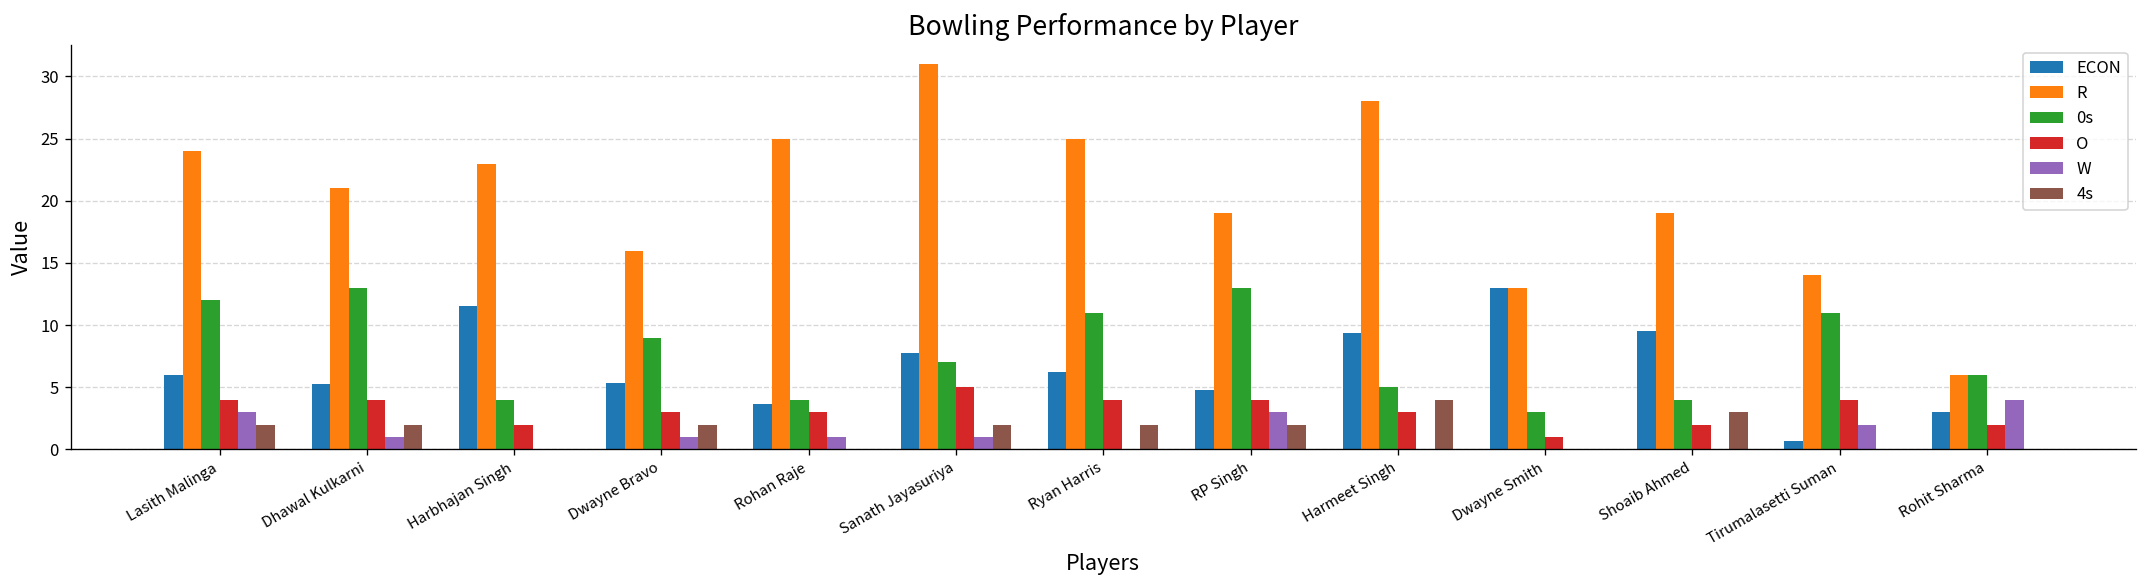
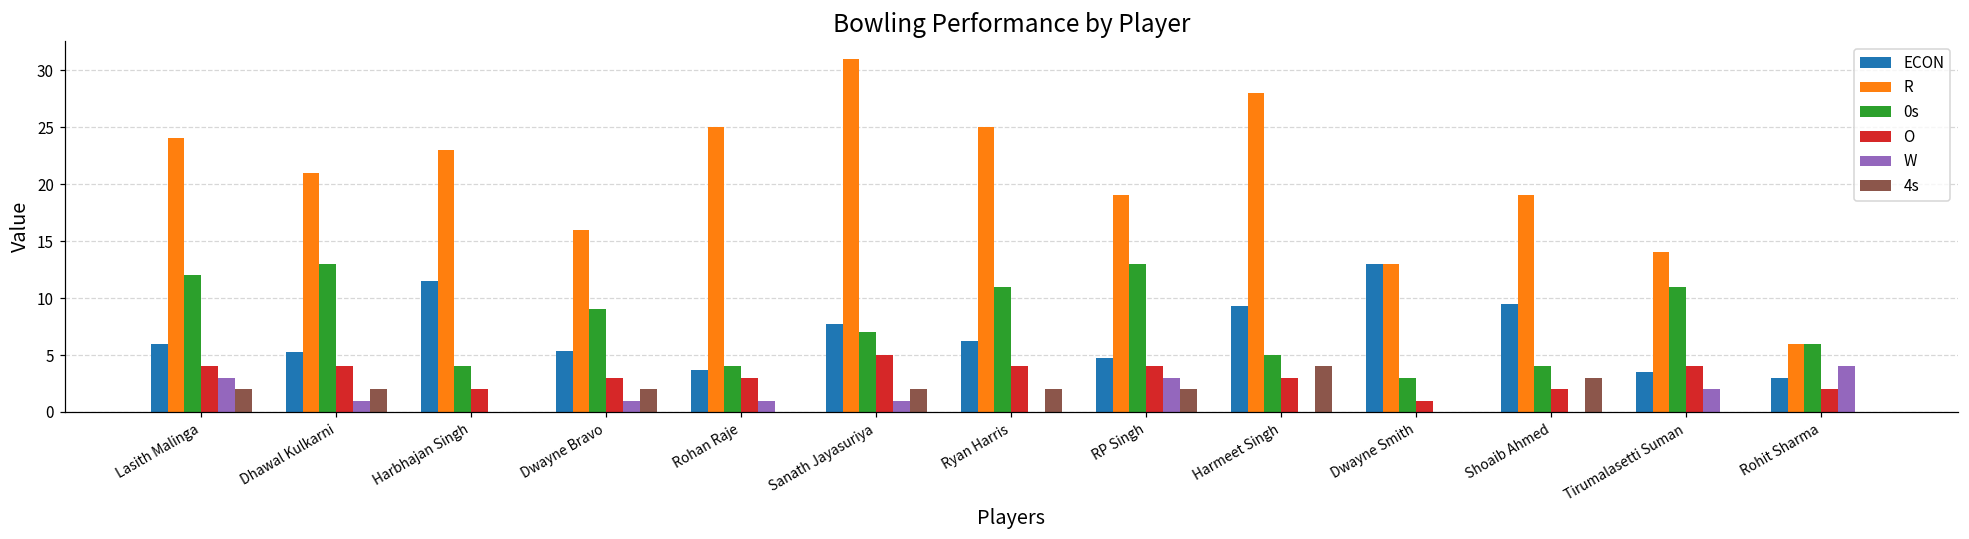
  {
    "ECON": {
      "Lasith Malinga": 6.0,
      "Dhawal Kulkarni": 5.3,
      "Harbhajan Singh": 11.5,
      "Dwayne Bravo": 5.3,
      "Rohan Raje": 3.7,
      "Sanath Jayasuriya": 7.8,
      "Ryan Harris": 6.3,
      "RP Singh": 4.8,
      "Harmeet Singh": 9.3,
      "Dwayne Smith": 13.0,
      "Shoaib Ahmed": 9.5,
-     "Tirumalasetti Suman": 0.7,
+     "Tirumalasetti Suman": 3.5,
      "Rohit Sharma": 3.0
    },
    "R": {
      "Lasith Malinga": 24.0,
      "Dhawal Kulkarni": 21.0,
      "Harbhajan Singh": 23.0,
      "Dwayne Bravo": 16.0,
      "Rohan Raje": 25.0,
      "Sanath Jayasuriya": 31.0,
      "Ryan Harris": 25.0,
      "RP Singh": 19.0,
      "Harmeet Singh": 28.0,
      "Dwayne Smith": 13.0,
      "Shoaib Ahmed": 19.0,
      "Tirumalasetti Suman": 14.0,
      "Rohit Sharma": 6.0
    },
    "0s": {
      "Lasith Malinga": 12.0,
      "Dhawal Kulkarni": 13.0,
      "Harbhajan Singh": 4.0,
      "Dwayne Bravo": 9.0,
      "Rohan Raje": 4.0,
      "Sanath Jayasuriya": 7.0,
      "Ryan Harris": 11.0,
      "RP Singh": 13.0,
      "Harmeet Singh": 5.0,
      "Dwayne Smith": 3.0,
      "Shoaib Ahmed": 4.0,
      "Tirumalasetti Suman": 11.0,
      "Rohit Sharma": 6.0
    },
    "O": {
      "Lasith Malinga": 4.0,
      "Dhawal Kulkarni": 4.0,
      "Harbhajan Singh": 2.0,
      "Dwayne Bravo": 3.0,
      "Rohan Raje": 3.0,
      "Sanath Jayasuriya": 5.0,
      "Ryan Harris": 4.0,
      "RP Singh": 4.0,
      "Harmeet Singh": 3.0,
      "Dwayne Smith": 1.0,
      "Shoaib Ahmed": 2.0,
      "Tirumalasetti Suman": 4.0,
      "Rohit Sharma": 2.0
    },
    "W": {
      "Lasith Malinga": 3.0,
      "Dhawal Kulkarni": 1.0,
      "Harbhajan Singh": 0.0,
      "Dwayne Bravo": 1.0,
      "Rohan Raje": 1.0,
      "Sanath Jayasuriya": 1.0,
      "Ryan Harris": 0.0,
      "RP Singh": 3.0,
      "Harmeet Singh": 0.0,
      "Dwayne Smith": 0.0,
      "Shoaib Ahmed": 0.0,
      "Tirumalasetti Suman": 2.0,
      "Rohit Sharma": 4.0
    },
    "4s": {
      "Lasith Malinga": 2.0,
      "Dhawal Kulkarni": 2.0,
      "Harbhajan Singh": 0.0,
      "Dwayne Bravo": 2.0,
      "Rohan Raje": 0.0,
      "Sanath Jayasuriya": 2.0,
      "Ryan Harris": 2.0,
      "RP Singh": 2.0,
      "Harmeet Singh": 4.0,
      "Dwayne Smith": 0.0,
      "Shoaib Ahmed": 3.0,
      "Tirumalasetti Suman": 0.0,
      "Rohit Sharma": 0.0
    }
  }
